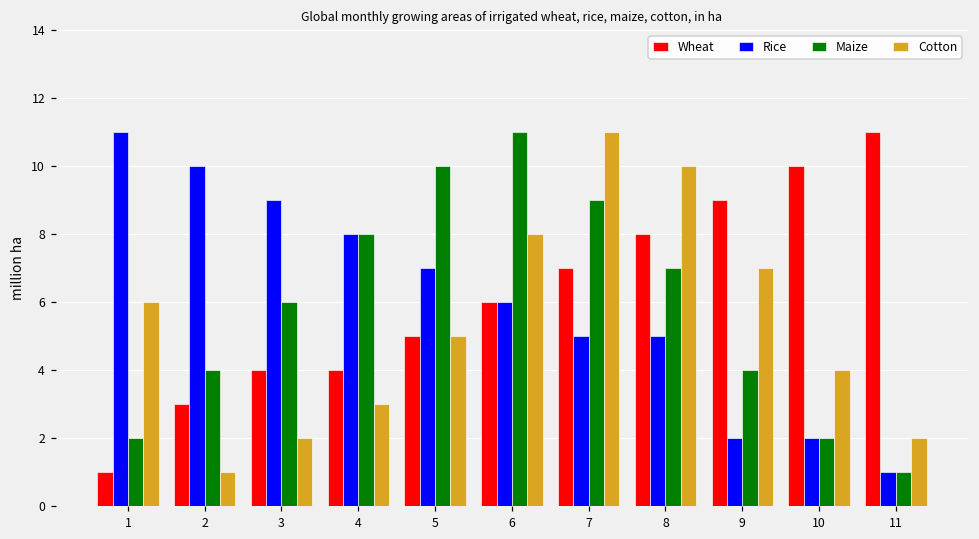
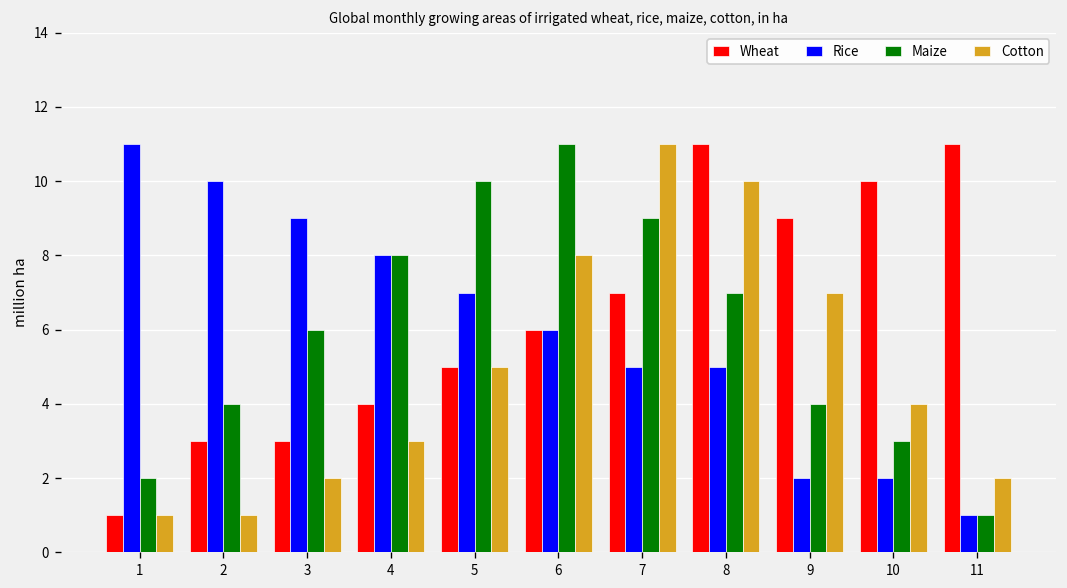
  {
    "Wheat": {
      "1": 1,
      "2": 3,
-     "3": 4,
+     "3": 3,
      "4": 4,
      "5": 5,
      "6": 6,
      "7": 7,
-     "8": 8,
+     "8": 11,
      "9": 9,
      "10": 10,
      "11": 11
    },
    "Rice": {
      "1": 11,
      "2": 10,
      "3": 9,
      "4": 8,
      "5": 7,
      "6": 6,
      "7": 5,
      "8": 5,
      "9": 2,
      "10": 2,
      "11": 1
    },
    "Maize": {
      "1": 2,
      "2": 4,
      "3": 6,
      "4": 8,
      "5": 10,
      "6": 11,
      "7": 9,
      "8": 7,
      "9": 4,
-     "10": 2,
+     "10": 3,
      "11": 1
    },
    "Cotton": {
-     "1": 6,
+     "1": 1,
      "2": 1,
      "3": 2,
      "4": 3,
      "5": 5,
      "6": 8,
      "7": 11,
      "8": 10,
      "9": 7,
      "10": 4,
      "11": 2
    }
  }
